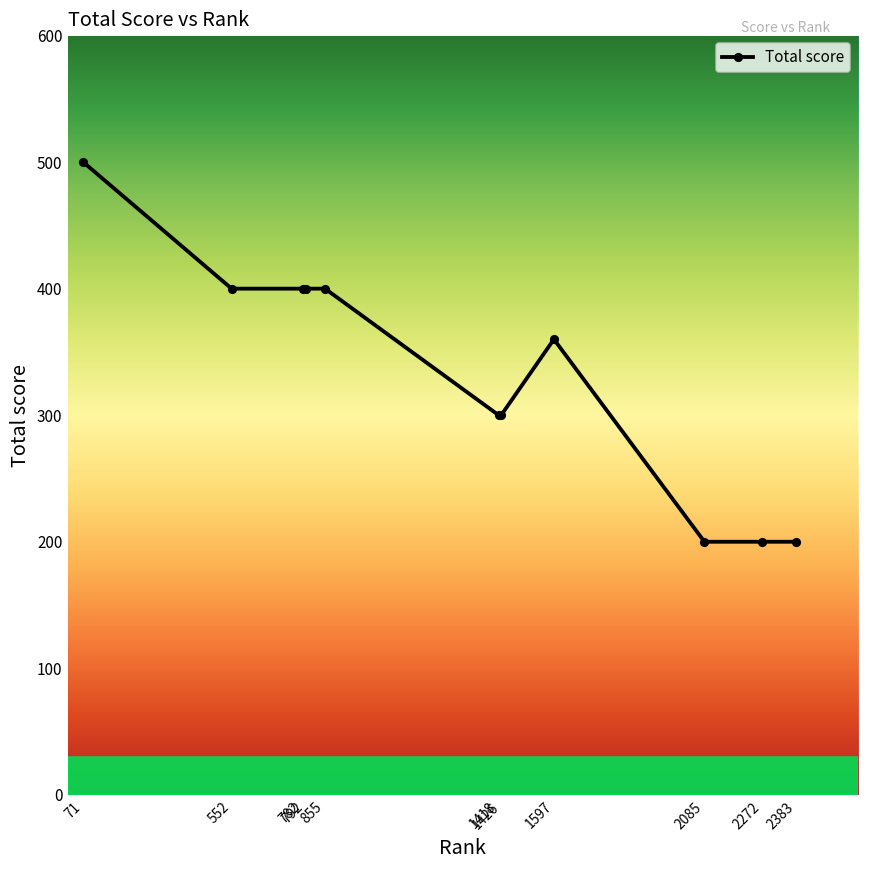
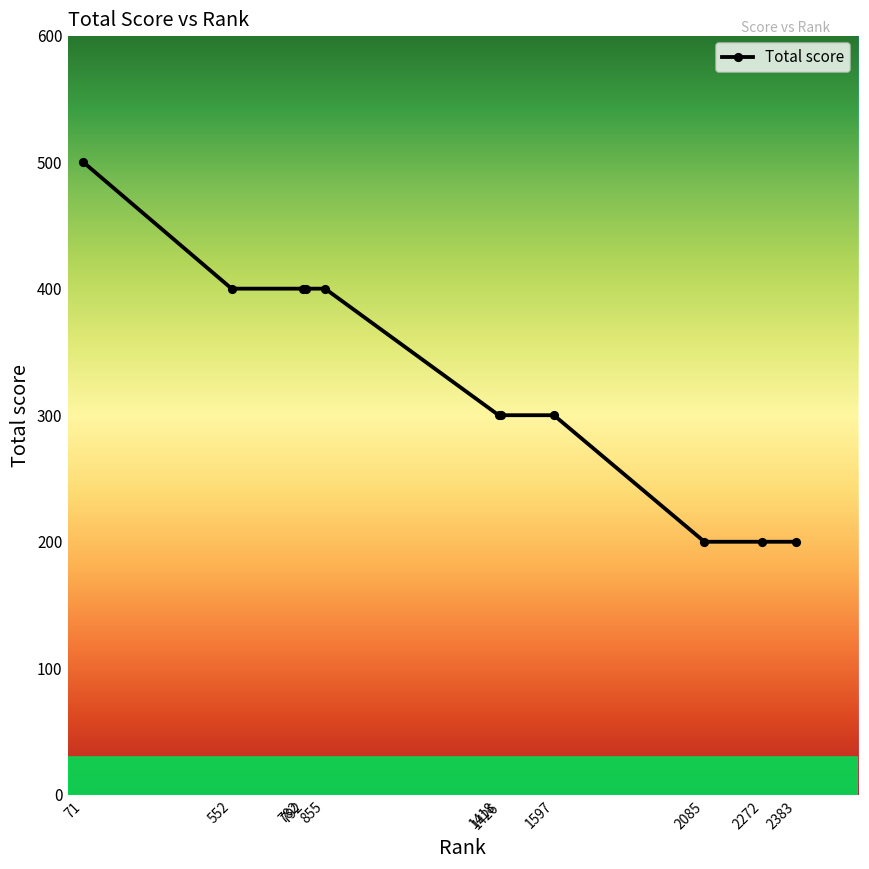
  {
    "71": 500,
    "552": 400,
    "782": 400,
    "792": 400,
    "855": 400,
    "1418": 300,
    "1426": 300,
-   "1597": 360,
+   "1597": 300,
    "2085": 200,
    "2272": 200,
    "2383": 200
  }
